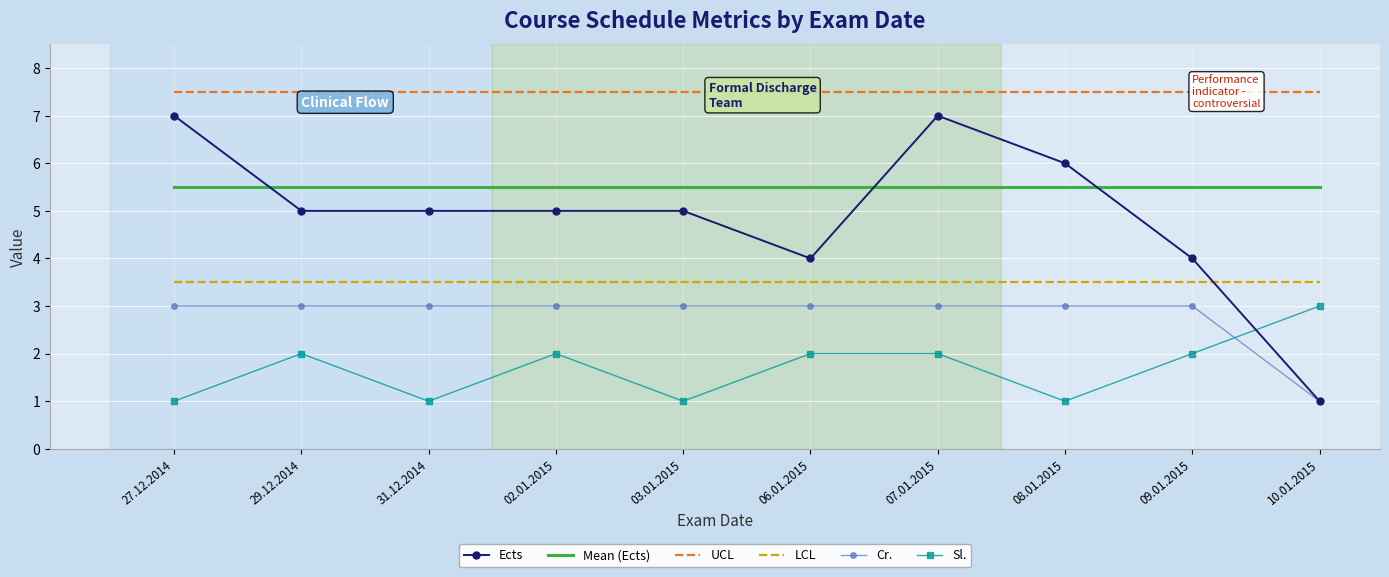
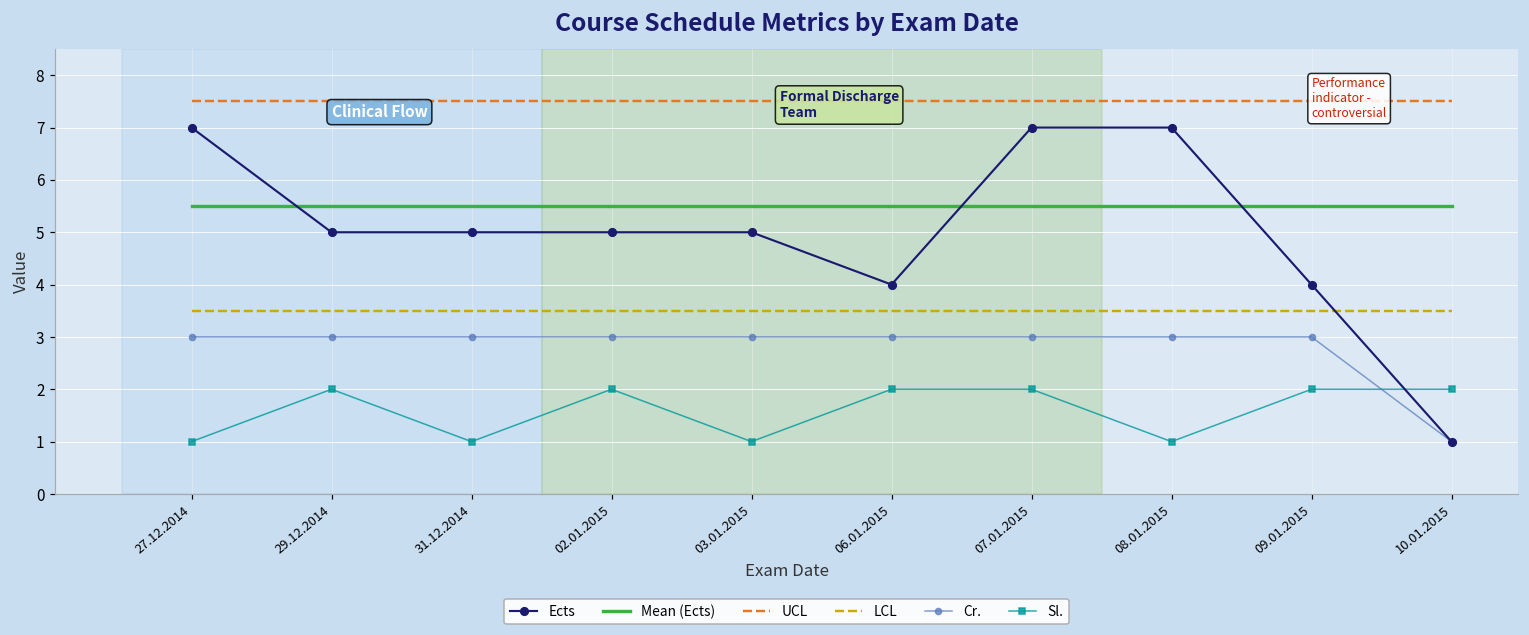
  {
    "Ects": {
      "27.12.2014": 7,
      "29.12.2014": 5,
      "31.12.2014": 5,
      "02.01.2015": 5,
      "03.01.2015": 5,
      "06.01.2015": 4,
      "07.01.2015": 7,
-     "08.01.2015": 6,
+     "08.01.2015": 7,
      "09.01.2015": 4
    },
    "Mean (Ects)": {
      "27.12.2014": 5.5,
      "29.12.2014": 5.5,
      "31.12.2014": 5.5,
      "02.01.2015": 5.5,
      "03.01.2015": 5.5,
      "06.01.2015": 5.5,
      "07.01.2015": 5.5,
      "08.01.2015": 5.5,
      "09.01.2015": 5.5,
      "10.01.2015": 5.5
    },
    "UCL": {
      "27.12.2014": 7.5,
      "31.12.2014": 7.5,
      "02.01.2015": 7.5,
      "03.01.2015": 7.5,
      "07.01.2015": 7.5,
      "08.01.2015": 7.5,
      "10.01.2015": 7.5
    },
    "LCL": {
      "27.12.2014": 3.5,
      "29.12.2014": 3.5,
      "31.12.2014": 3.5,
      "02.01.2015": 3.5,
      "03.01.2015": 3.5,
      "06.01.2015": 3.5,
      "07.01.2015": 3.5,
      "08.01.2015": 3.5,
      "09.01.2015": 3.5,
      "10.01.2015": 3.5
    },
    "Cr.": {
      "27.12.2014": 3,
      "29.12.2014": 3,
      "31.12.2014": 3,
      "02.01.2015": 3,
      "03.01.2015": 3,
      "06.01.2015": 3,
      "07.01.2015": 3,
      "08.01.2015": 3,
      "09.01.2015": 3
    },
    "Sl.": {
      "27.12.2014": 1,
      "29.12.2014": 2,
      "31.12.2014": 1,
      "02.01.2015": 2,
      "03.01.2015": 1,
      "06.01.2015": 2,
      "07.01.2015": 2,
      "08.01.2015": 1,
      "09.01.2015": 2,
-     "10.01.2015": 3
+     "10.01.2015": 2
    }
  }
